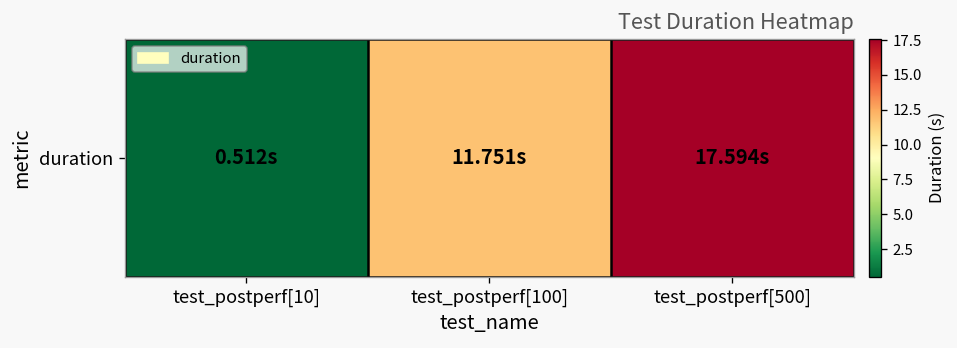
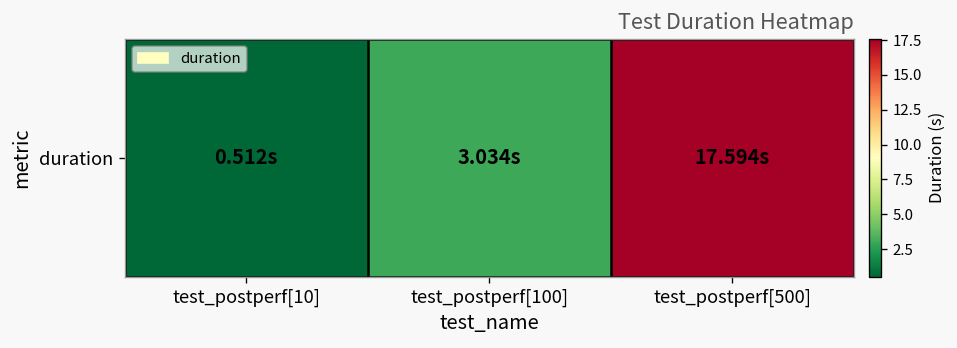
  {
    "duration": {
      "test_postperf[10]": "0.512s",
-     "test_postperf[100]": "11.751s",
+     "test_postperf[100]": "3.034s",
      "test_postperf[500]": "17.594s"
    }
  }
